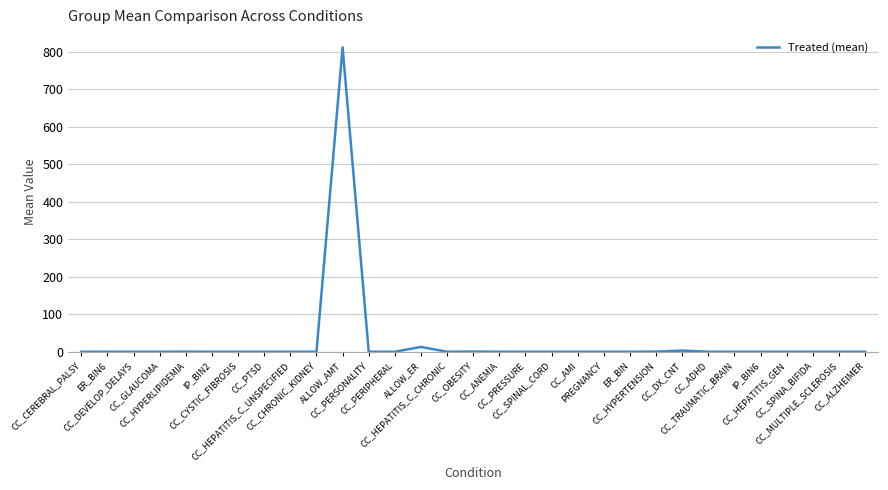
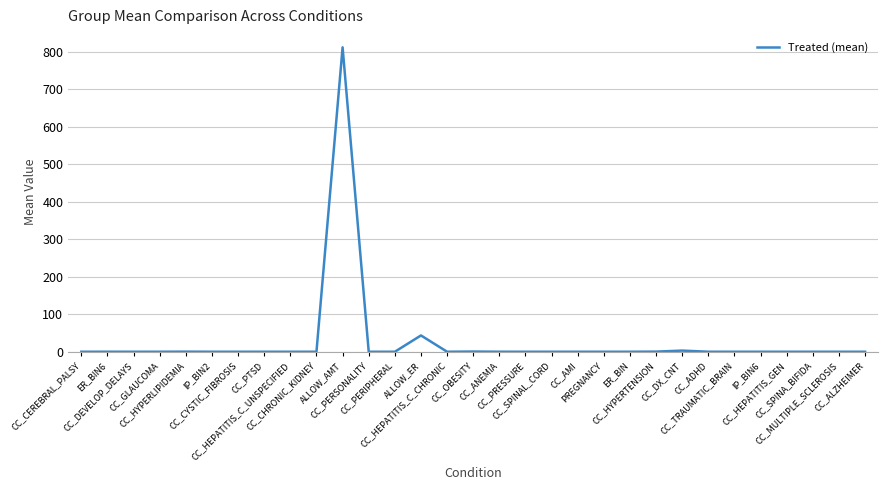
  {
    "CC_CEREBRAL_PALSY": 0,
    "ER_BIN6": 0,
    "CC_DEVELOP_DELAYS": 0,
    "CC_GLAUCOMA": 0,
    "CC_HYPERLIPIDEMIA": 0,
    "IP_BIN2": 0,
    "CC_CYSTIC_FIBROSIS": 0,
    "CC_PTSD": 0,
    "CC_HEPATITIS_C_UNSPECIFIED": 0,
    "CC_CHRONIC_KIDNEY": 0,
    "ALLOW_AMT": 810,
    "CC_PERSONALITY": 0,
    "CC_PERIPHERAL": 0,
-   "ALLOW_ER": 10,
+   "ALLOW_ER": 40,
    "CC_HEPATITIS_C_CHRONIC": 0,
    "CC_OBESITY": 0,
    "CC_ANEMIA": 0,
    "CC_PRESSURE": 0,
    "CC_SPINAL_CORD": 0,
    "CC_AMI": 0,
    "PREGNANCY": 0,
    "ER_BIN": 0,
    "CC_HYPERTENSION": 0,
    "CC_DX_CNT": 0,
    "CC_ADHD": 0,
    "CC_TRAUMATIC_BRAIN": 0,
    "IP_BIN6": 0,
    "CC_HEPATITIS_GEN": 0,
    "CC_SPINA_BIFIDA": 0,
    "CC_MULTIPLE_SCLEROSIS": 0,
    "CC_ALZHEIMER": 0
  }
